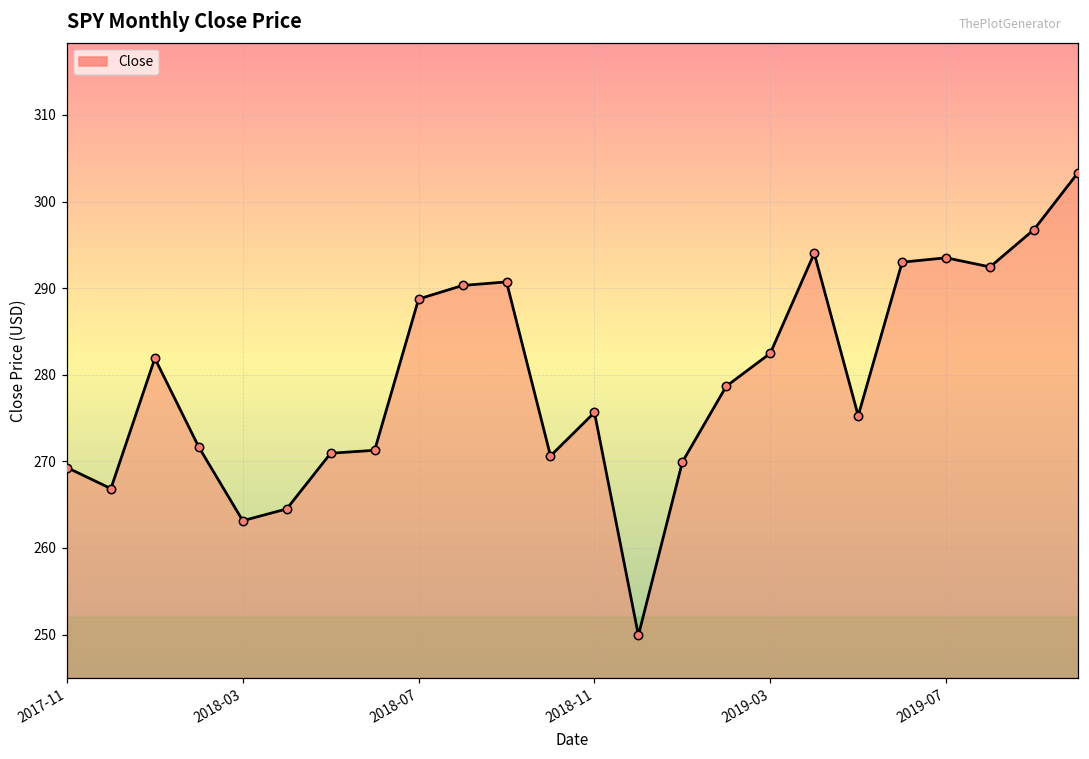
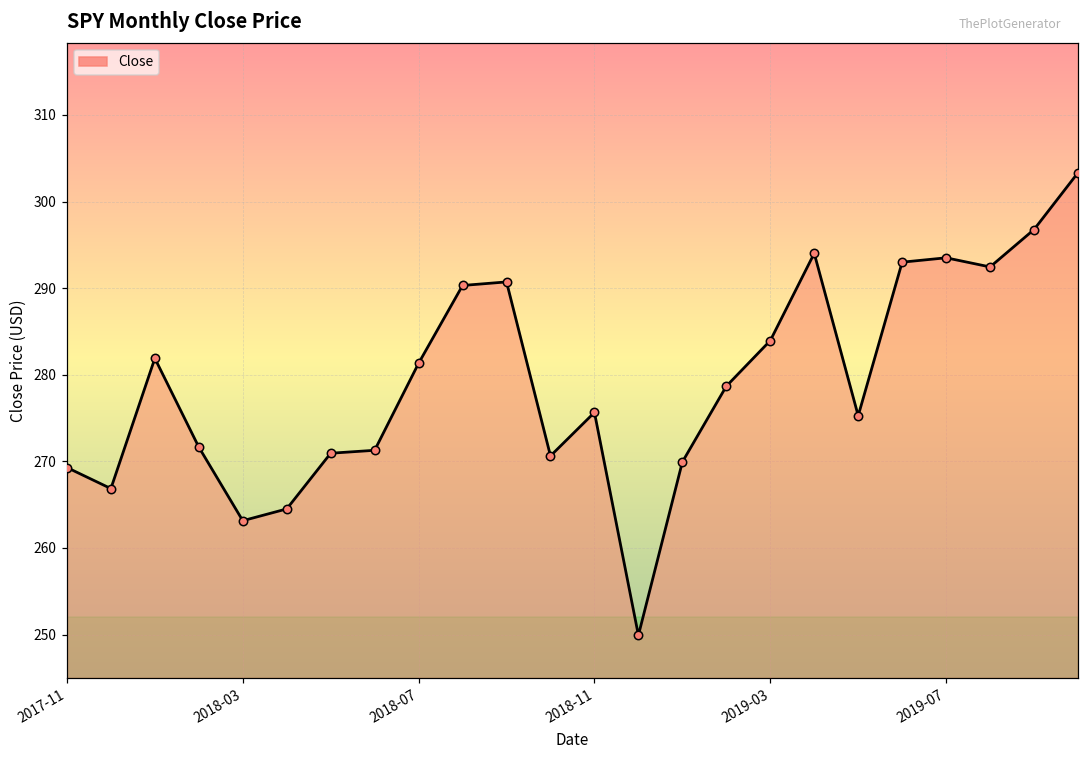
  {
    "2017-11": 269,
    "2018-03": 263,
-   "2018-07": 289,
+   "2018-07": 281,
    "2018-11": 276,
-   "2019-03": 282,
+   "2019-03": 284,
    "2019-07": 294
  }
